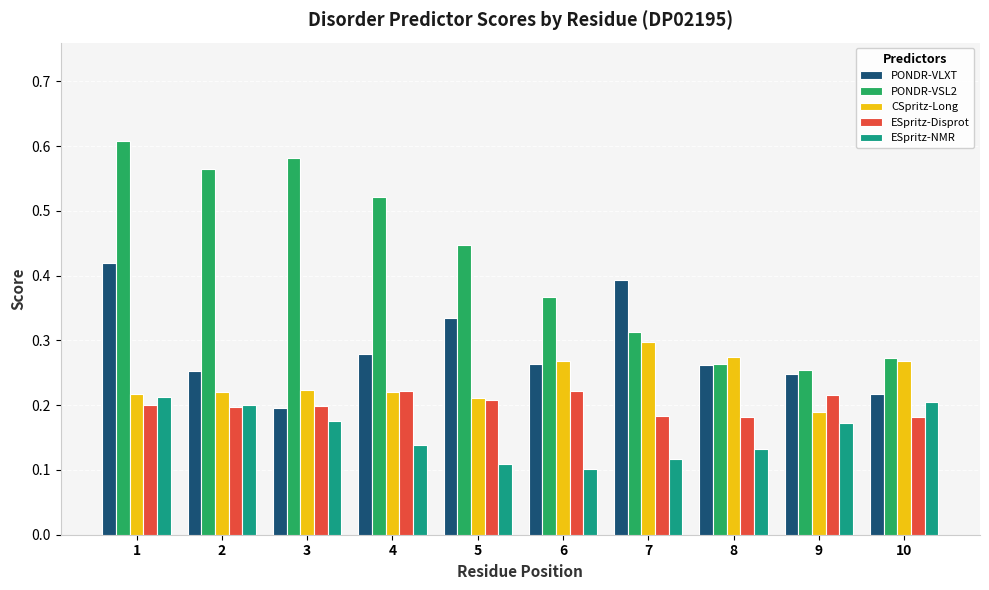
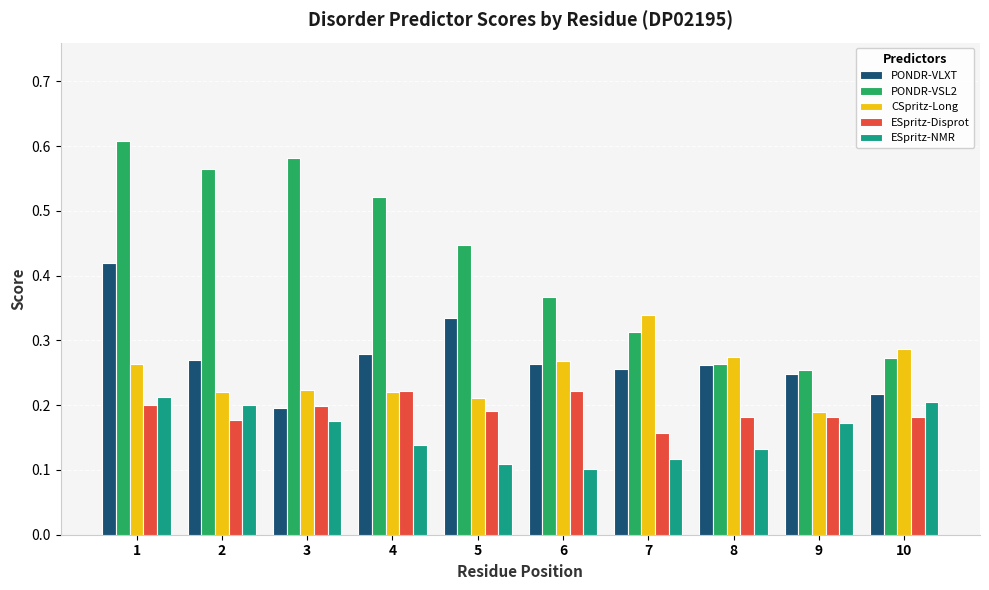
  {
    "PONDR-VLXT": {
      "1": 0.42,
-     "2": 0.25,
+     "2": 0.27,
      "3": 0.20,
      "4": 0.28,
      "5": 0.33,
      "6": 0.26,
-     "7": 0.39,
+     "7": 0.26,
      "8": 0.26,
      "9": 0.25,
      "10": 0.22
    },
    "CSpritz-Long": {
-     "1": 0.22,
+     "1": 0.26,
      "2": 0.22,
      "3": 0.22,
      "4": 0.22,
      "5": 0.21,
      "6": 0.27,
-     "7": 0.30,
+     "7": 0.34,
      "8": 0.27,
      "9": 0.19,
-     "10": 0.27
+     "10": 0.29
    },
    "ESpritz-Disprot": {
      "1": 0.20,
-     "2": 0.20,
+     "2": 0.18,
      "3": 0.20,
      "4": 0.22,
-     "5": 0.21,
+     "5": 0.19,
      "6": 0.22,
-     "7": 0.18,
+     "7": 0.16,
      "8": 0.18,
-     "9": 0.22,
+     "9": 0.18,
      "10": 0.18
    }
  }
